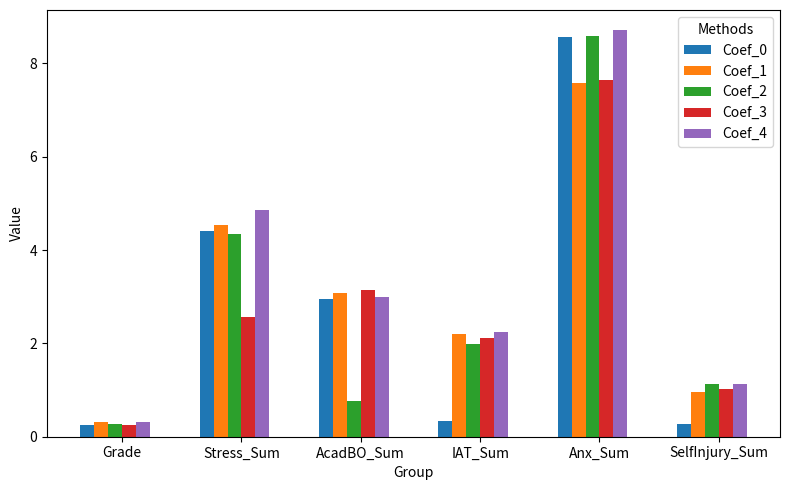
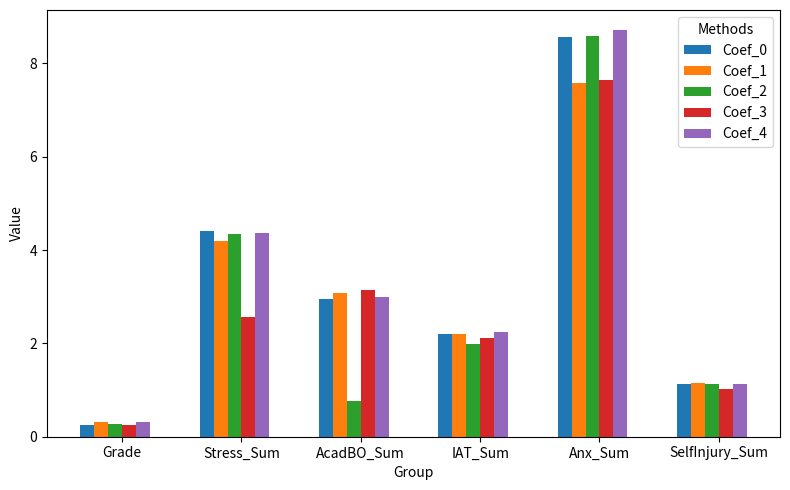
  {
    "Coef_0": {
      "Grade": 0.2,
      "Stress_Sum": 4.4,
      "AcadBO_Sum": 3.0,
-     "IAT_Sum": 0.3,
+     "IAT_Sum": 2.2,
      "Anx_Sum": 8.6,
-     "SelfInjury_Sum": 0.3
+     "SelfInjury_Sum": 1.1
    },
    "Coef_1": {
      "Grade": 0.3,
-     "Stress_Sum": 4.5,
+     "Stress_Sum": 4.2,
      "AcadBO_Sum": 3.1,
      "IAT_Sum": 2.2,
      "Anx_Sum": 7.6,
-     "SelfInjury_Sum": 1.0
+     "SelfInjury_Sum": 1.1
    },
    "Coef_2": {
      "Grade": 0.3,
      "Stress_Sum": 4.3,
      "AcadBO_Sum": 0.8,
      "IAT_Sum": 2.0,
      "Anx_Sum": 8.6,
      "SelfInjury_Sum": 1.1
    },
    "Coef_3": {
      "Grade": 0.3,
      "Stress_Sum": 2.6,
      "AcadBO_Sum": 3.1,
      "IAT_Sum": 2.1,
      "Anx_Sum": 7.6,
      "SelfInjury_Sum": 1.0
    },
    "Coef_4": {
      "Grade": 0.3,
-     "Stress_Sum": 4.8,
+     "Stress_Sum": 4.4,
      "AcadBO_Sum": 3.0,
      "IAT_Sum": 2.2,
      "Anx_Sum": 8.7,
      "SelfInjury_Sum": 1.1
    }
  }
